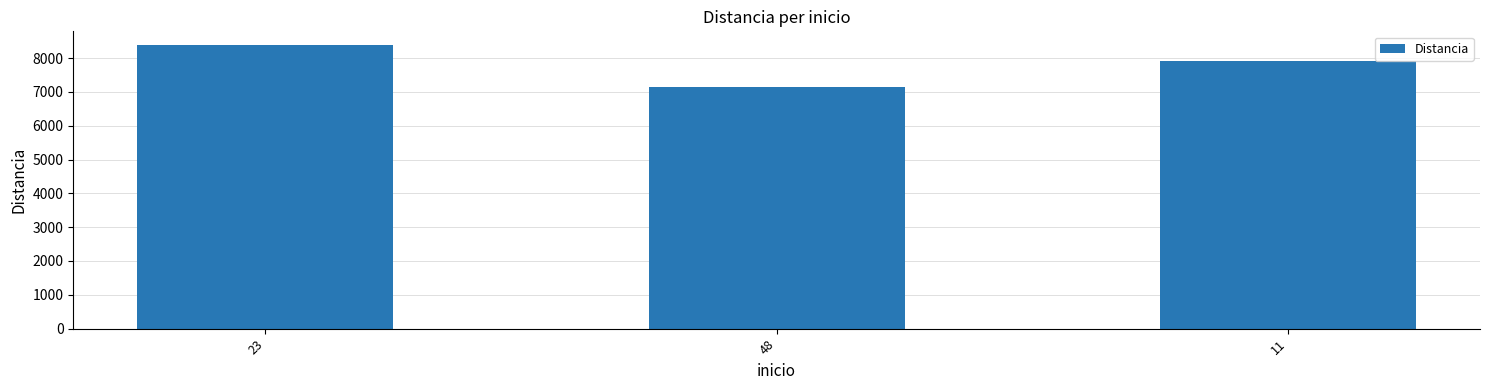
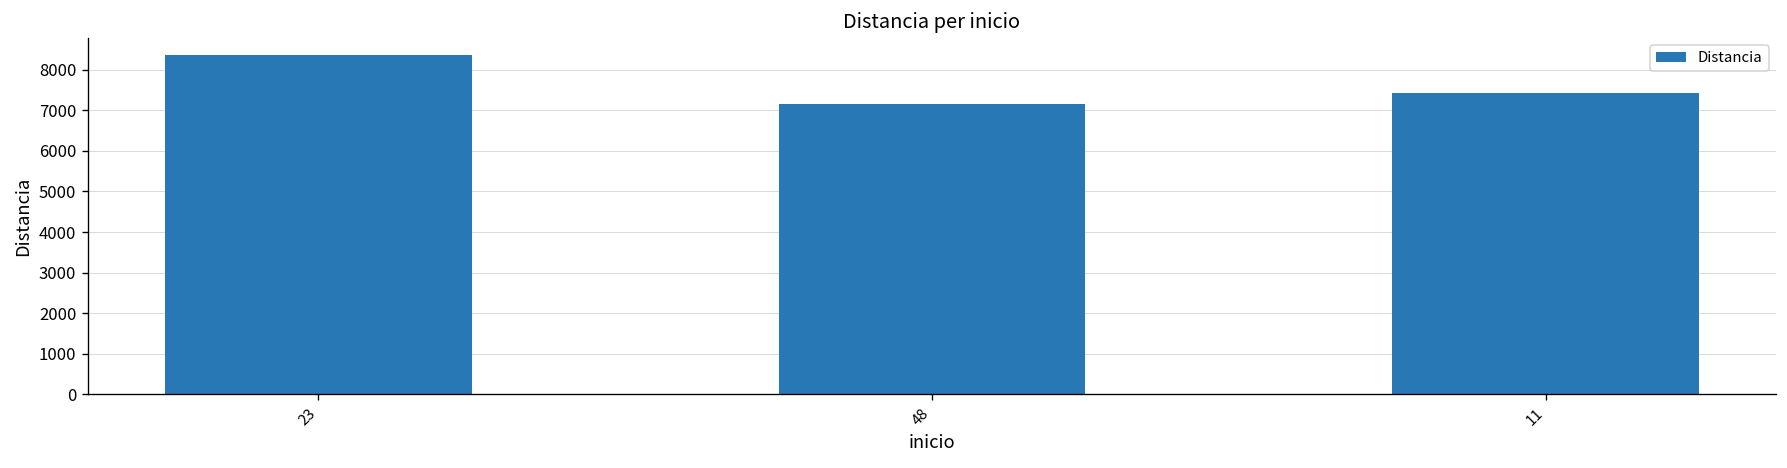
  {
    "23": 8400,
    "48": 7100,
-   "11": 7900
+   "11": 7400
  }
